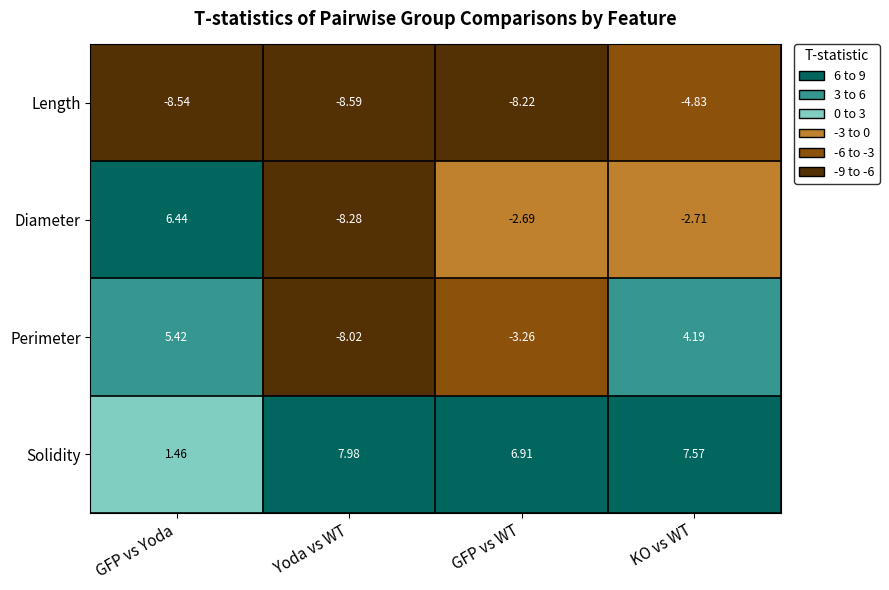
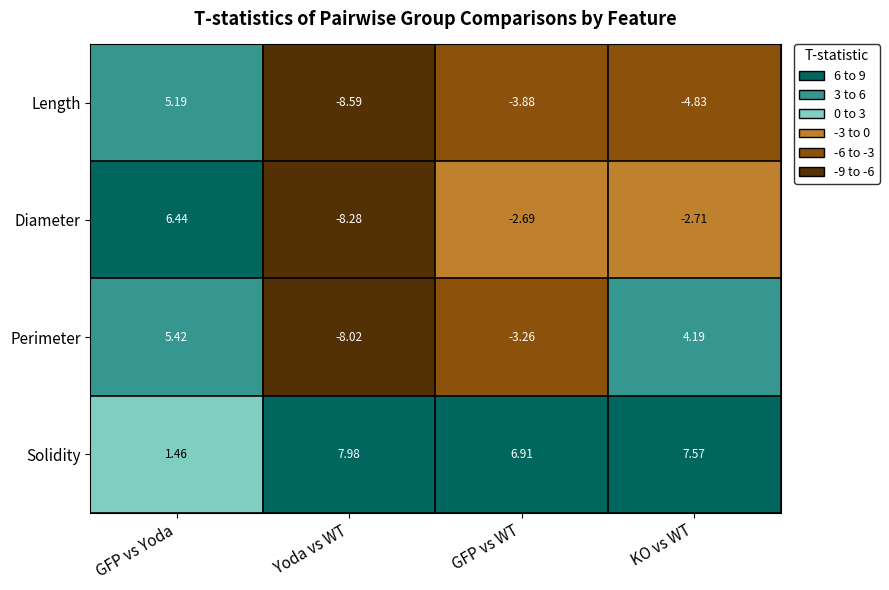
  {
    "Length": {
-     "GFP vs Yoda": -8.54,
+     "GFP vs Yoda": 5.19,
      "Yoda vs WT": -8.59,
-     "GFP vs WT": -8.22,
+     "GFP vs WT": -3.88,
      "KO vs WT": -4.83
    },
    "Diameter": {
      "GFP vs Yoda": 6.44,
      "Yoda vs WT": -8.28,
      "GFP vs WT": -2.69,
      "KO vs WT": -2.71
    },
    "Perimeter": {
      "GFP vs Yoda": 5.42,
      "Yoda vs WT": -8.02,
      "GFP vs WT": -3.26,
      "KO vs WT": 4.19
    },
    "Solidity": {
      "GFP vs Yoda": 1.46,
      "Yoda vs WT": 7.98,
      "GFP vs WT": 6.91,
      "KO vs WT": 7.57
    }
  }
